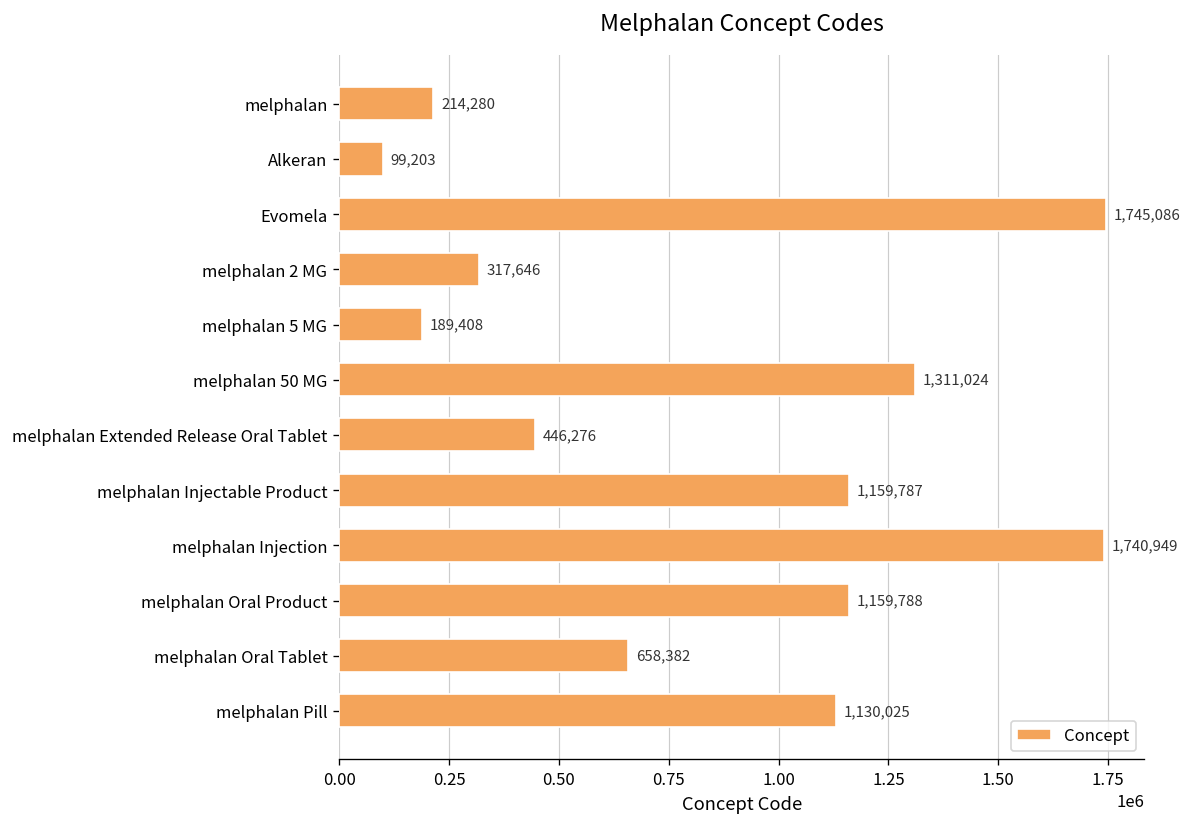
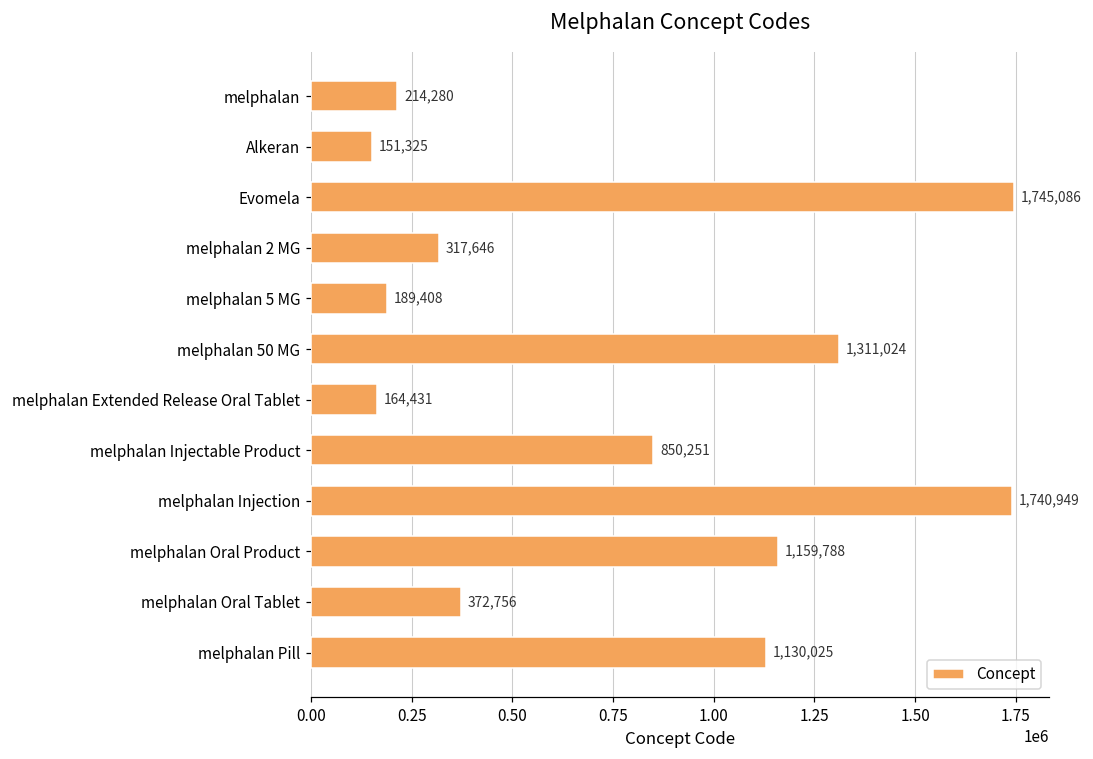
  {
    "melphalan": "214,280",
-   "Alkeran": "99,203",
+   "Alkeran": "151,325",
    "Evomela": "1,745,086",
    "melphalan 2 MG": "317,646",
    "melphalan 5 MG": "189,408",
    "melphalan 50 MG": "1,311,024",
-   "melphalan Extended Release Oral Tablet": "446,276",
-   "melphalan Injectable Product": "1,159,787",
+   "melphalan Extended Release Oral Tablet": "164,431",
+   "melphalan Injectable Product": "850,251",
    "melphalan Injection": "1,740,949",
    "melphalan Oral Product": "1,159,788",
-   "melphalan Oral Tablet": "658,382",
+   "melphalan Oral Tablet": "372,756",
    "melphalan Pill": "1,130,025"
  }
